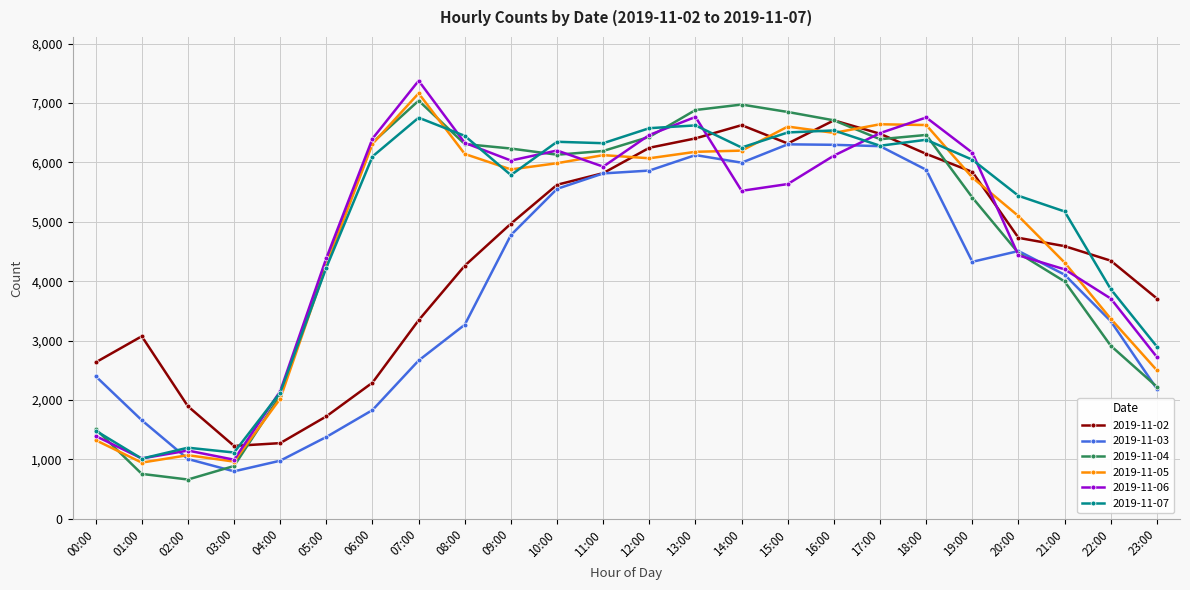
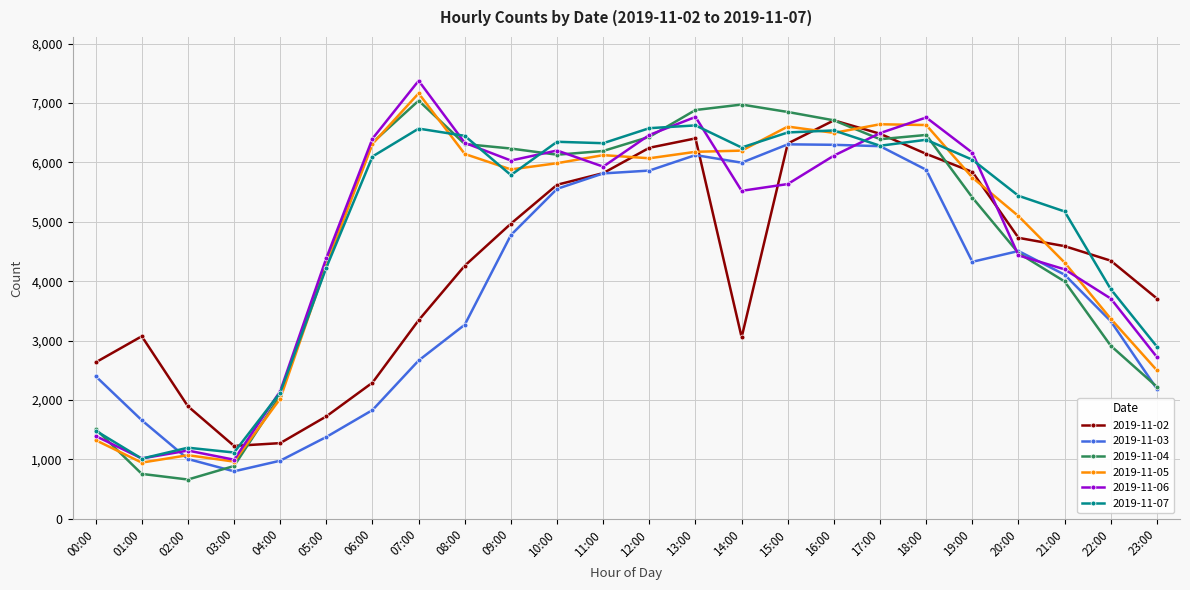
  {
    "2019-11-02": {
      "00:00": "2,600",
      "01:00": "3,100",
      "02:00": "1,900",
      "03:00": "1,200",
      "04:00": "1,300",
      "05:00": "1,700",
      "06:00": "2,300",
      "07:00": "3,300",
      "08:00": "4,300",
      "09:00": "5,000",
      "10:00": "5,600",
      "12:00": "6,200",
      "13:00": "6,400",
-     "14:00": "6,600",
+     "14:00": "3,100",
      "18:00": "6,100",
      "19:00": "5,800",
      "20:00": "4,700",
      "21:00": "4,600",
      "22:00": "4,300",
      "23:00": "3,700"
    },
    "2019-11-03": {
      "00:00": "2,400",
      "01:00": "1,700",
      "02:00": "1,000",
      "03:00": "800",
      "04:00": "1,000",
      "05:00": "1,400",
      "06:00": "1,800",
      "07:00": "2,700",
      "08:00": "3,300",
      "09:00": "4,800",
      "10:00": "5,600",
      "12:00": "5,900",
      "13:00": "6,100",
      "14:00": "6,000",
      "16:00": "6,300",
      "18:00": "5,900",
      "19:00": "4,300",
      "21:00": "4,100"
    },
    "2019-11-04": {
      "01:00": "800",
      "02:00": "700",
      "03:00": "900",
      "04:00": "2,100",
      "05:00": "4,300",
      "07:00": "7,000",
      "09:00": "6,200",
      "10:00": "6,100",
      "11:00": "6,200",
      "13:00": "6,900",
      "14:00": "7,000",
      "15:00": "6,900",
      "17:00": "6,400",
      "18:00": "6,500",
      "19:00": "5,400",
      "21:00": "4,000",
      "22:00": "2,900"
    },
    "2019-11-05": {
      "00:00": "1,300",
      "01:00": "900",
      "02:00": "1,100",
      "04:00": "2,000",
      "07:00": "7,200",
      "08:00": "6,100",
      "09:00": "5,900",
      "10:00": "6,000",
      "11:00": "6,100",
      "12:00": "6,100",
      "13:00": "6,200",
      "14:00": "6,200",
      "15:00": "6,600",
      "17:00": "6,600",
      "18:00": "6,600",
      "19:00": "5,700",
      "20:00": "5,100",
      "21:00": "4,300",
      "23:00": "2,500"
    },
    "2019-11-06": {
      "00:00": "1,400",
      "02:00": "1,100",
      "05:00": "4,400",
      "06:00": "6,400",
      "07:00": "7,400",
      "09:00": "6,000",
      "10:00": "6,200",
      "11:00": "5,900",
      "13:00": "6,800",
      "14:00": "5,500",
      "15:00": "5,600",
      "16:00": "6,100",
      "18:00": "6,800",
      "19:00": "6,200",
      "21:00": "4,200",
      "22:00": "3,700",
      "23:00": "2,700"
    },
    "2019-11-07": {
      "02:00": "1,200",
      "03:00": "1,100",
      "06:00": "6,100",
-     "07:00": "6,800",
+     "07:00": "6,600",
      "08:00": "6,400",
      "09:00": "5,800",
      "10:00": "6,300",
      "11:00": "6,300",
      "12:00": "6,600",
      "13:00": "6,600",
      "14:00": "6,300",
      "15:00": "6,500",
      "18:00": "6,400",
      "19:00": "6,000",
      "20:00": "5,400",
      "21:00": "5,200",
      "22:00": "3,900",
      "23:00": "2,900"
    }
  }
